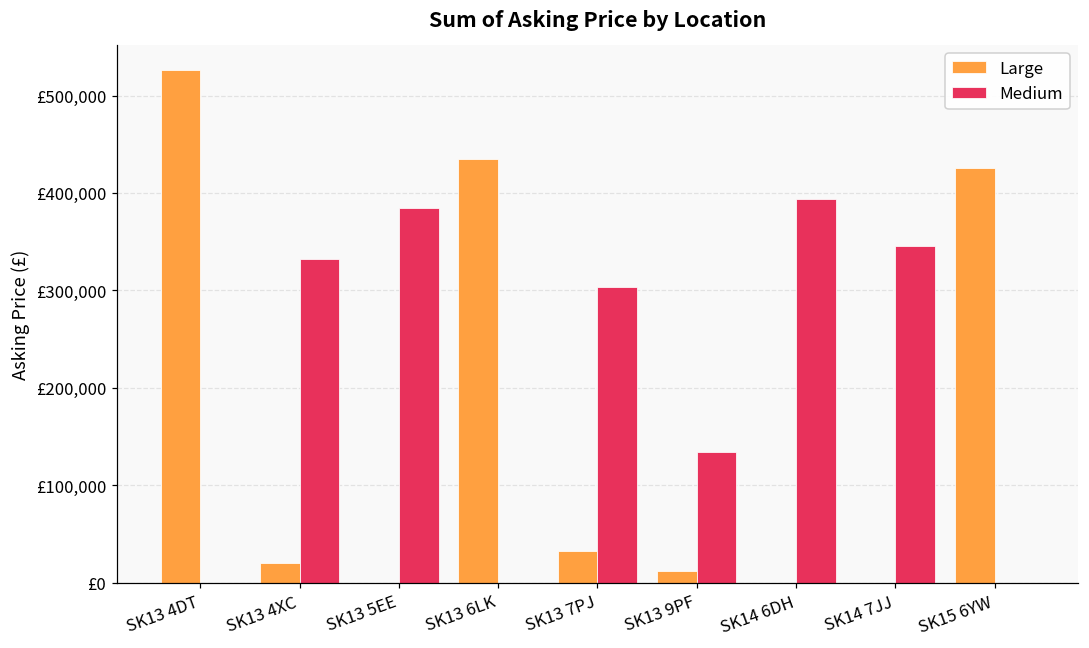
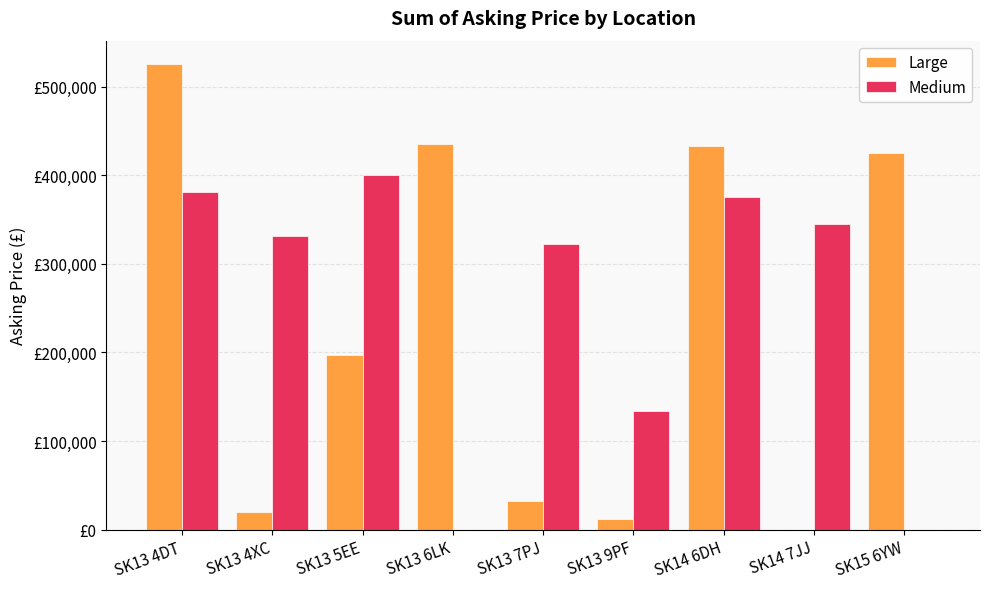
  {
    "Large": {
      "SK13 4DT": "£530,000",
      "SK13 4XC": "£20,000",
-     "SK13 5EE": "£0",
+     "SK13 5EE": "£200,000",
      "SK13 6LK": "£440,000",
      "SK13 7PJ": "£30,000",
      "SK13 9PF": "£10,000",
-     "SK14 6DH": "£0",
+     "SK14 6DH": "£430,000",
      "SK14 7JJ": "£0",
      "SK15 6YW": "£430,000"
    },
    "Medium": {
-     "SK13 4DT": "£0",
+     "SK13 4DT": "£380,000",
      "SK13 4XC": "£330,000",
-     "SK13 5EE": "£390,000",
+     "SK13 5EE": "£400,000",
      "SK13 6LK": "£0",
-     "SK13 7PJ": "£300,000",
+     "SK13 7PJ": "£320,000",
      "SK13 9PF": "£130,000",
-     "SK14 6DH": "£390,000",
+     "SK14 6DH": "£380,000",
      "SK14 7JJ": "£350,000",
      "SK15 6YW": "£0"
    }
  }
